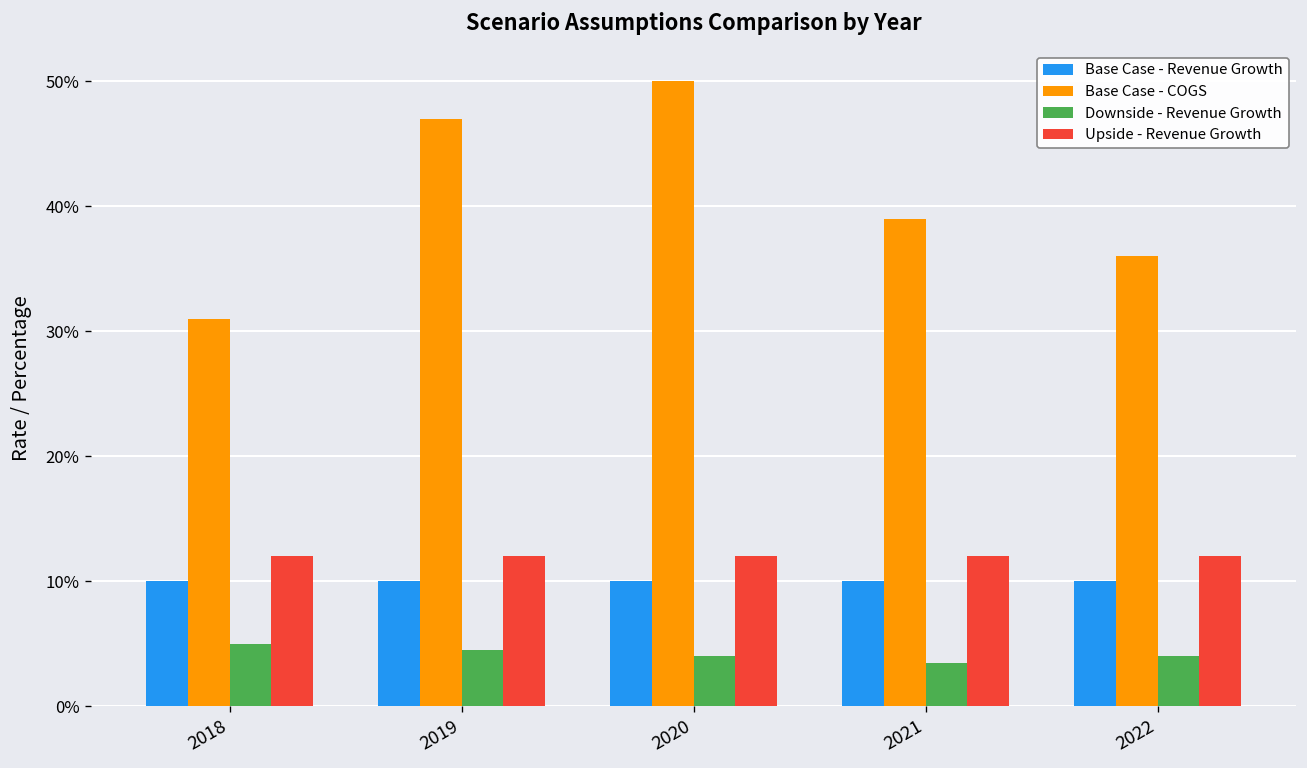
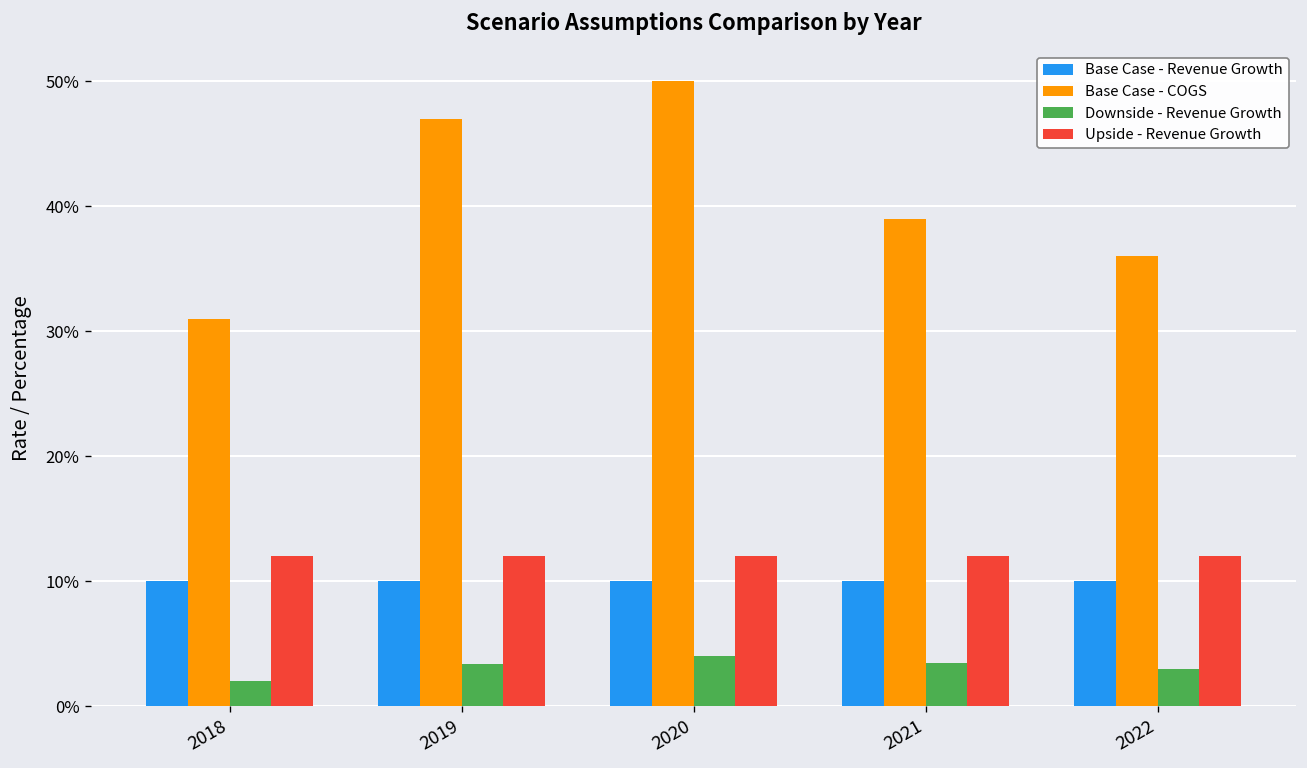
  {
    "Base Case - Revenue Growth": {
      "2018": "10.0%",
      "2019": "10.0%",
      "2020": "10.0%",
      "2021": "10.0%",
      "2022": "10.0%"
    },
    "Base Case - COGS": {
      "2018": "31.0%",
      "2019": "47.0%",
      "2020": "50.0%",
      "2021": "39.0%",
      "2022": "36.0%"
    },
    "Downside - Revenue Growth": {
-     "2018": "5.0%",
-     "2019": "4.5%",
+     "2018": "2.0%",
+     "2019": "3.4%",
      "2020": "4.0%",
      "2021": "3.5%",
-     "2022": "4.0%"
+     "2022": "3.0%"
    },
    "Upside - Revenue Growth": {
      "2018": "12.0%",
      "2019": "12.0%",
      "2020": "12.0%",
      "2021": "12.0%",
      "2022": "12.0%"
    }
  }
